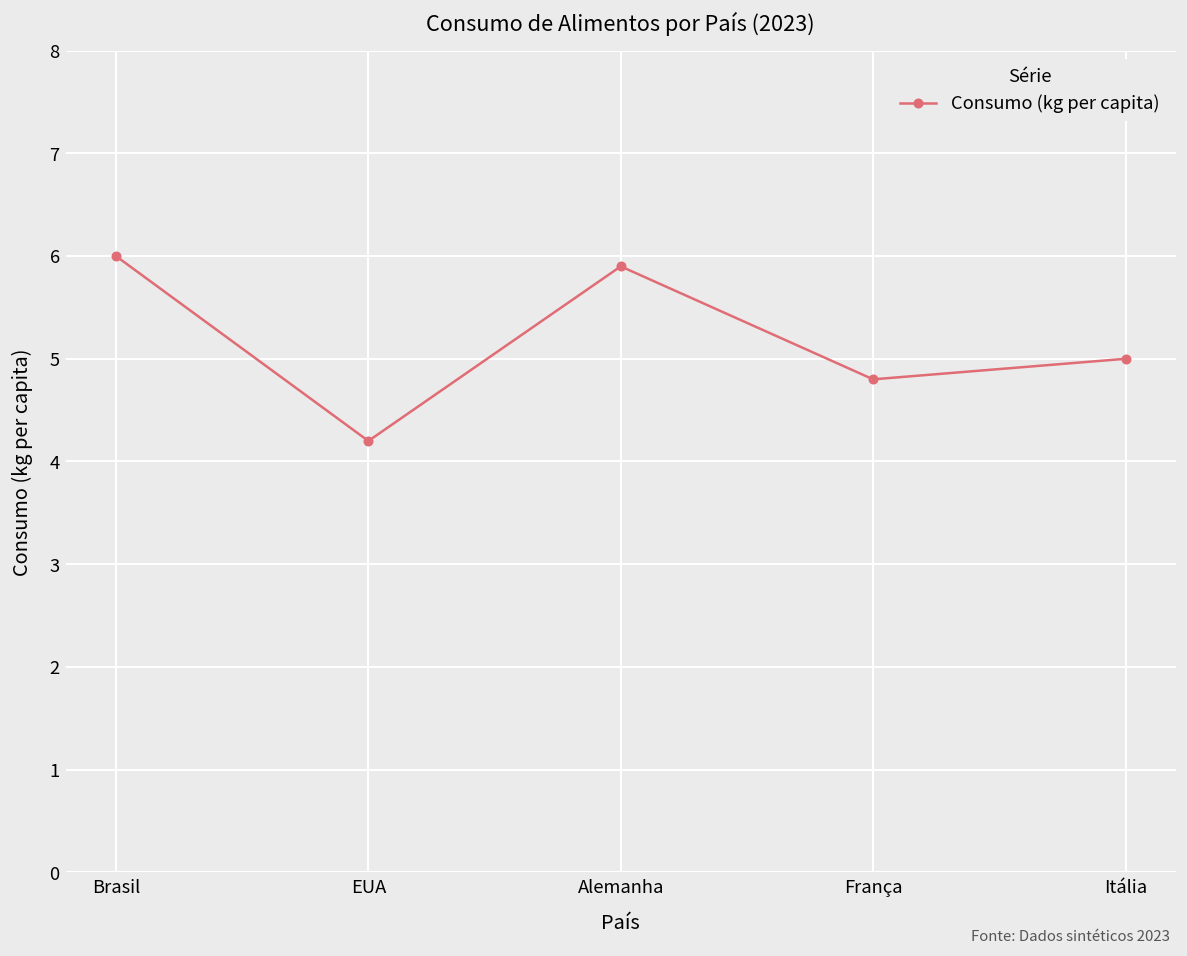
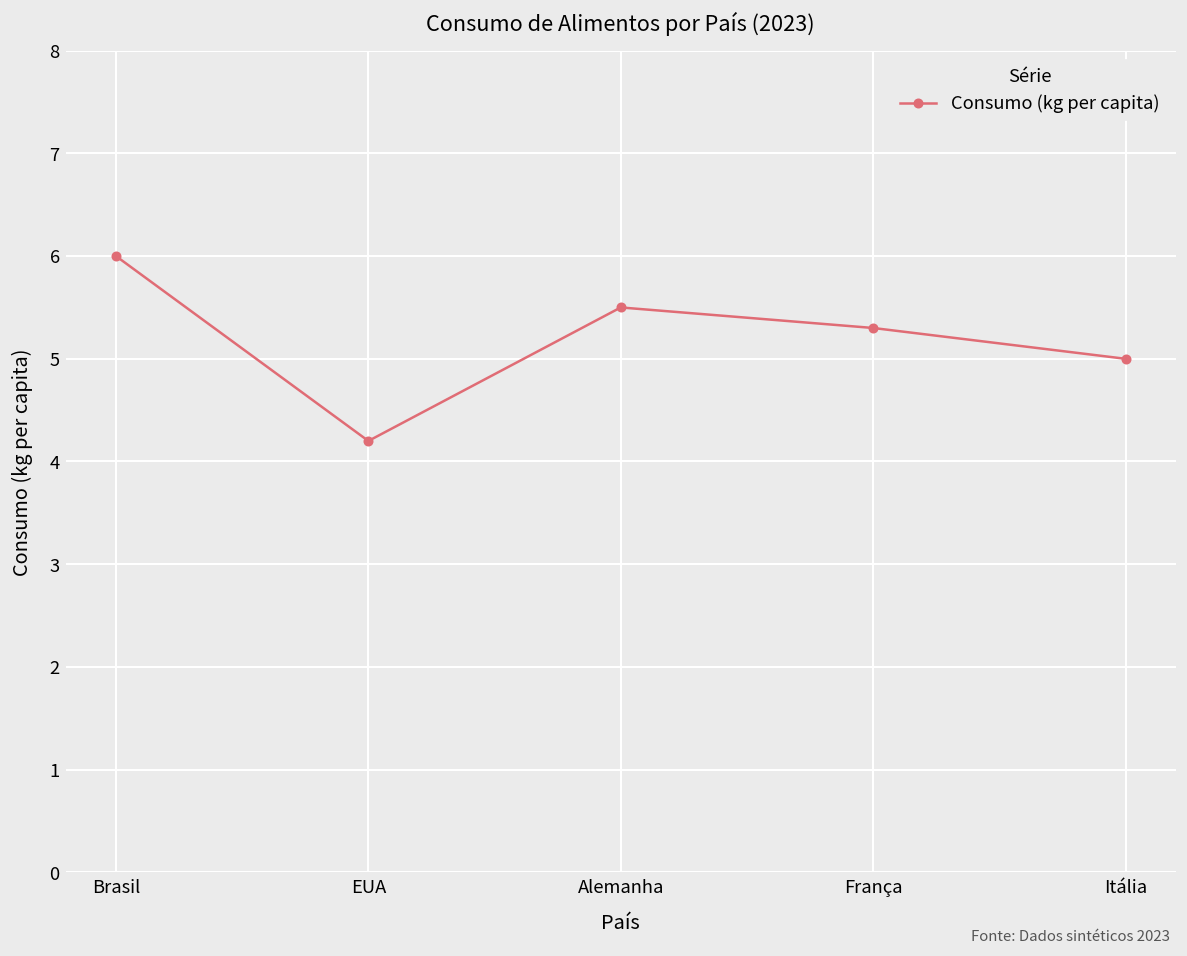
  {
    "Brasil": 6.0,
    "EUA": 4.2,
-   "Alemanha": 5.9,
-   "França": 4.8,
+   "Alemanha": 5.5,
+   "França": 5.3,
    "Itália": 5.0
  }
